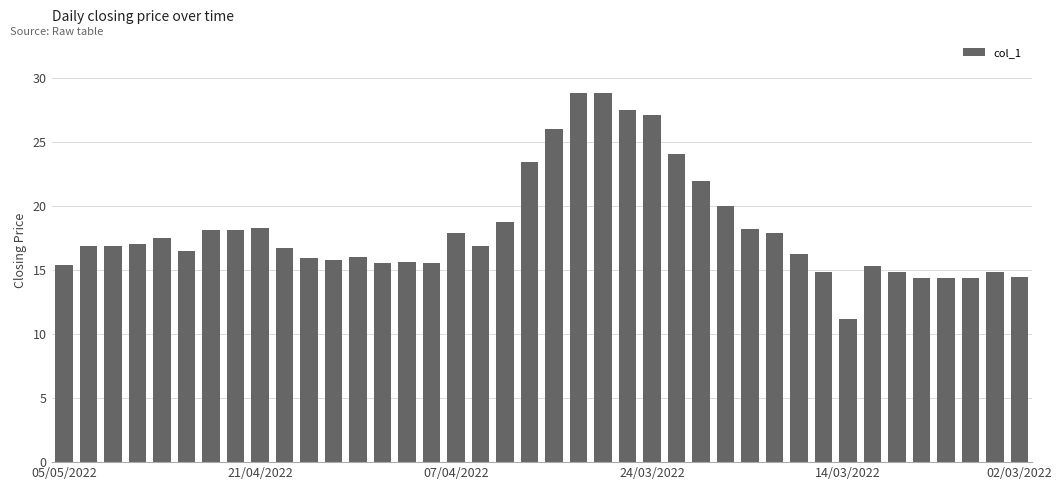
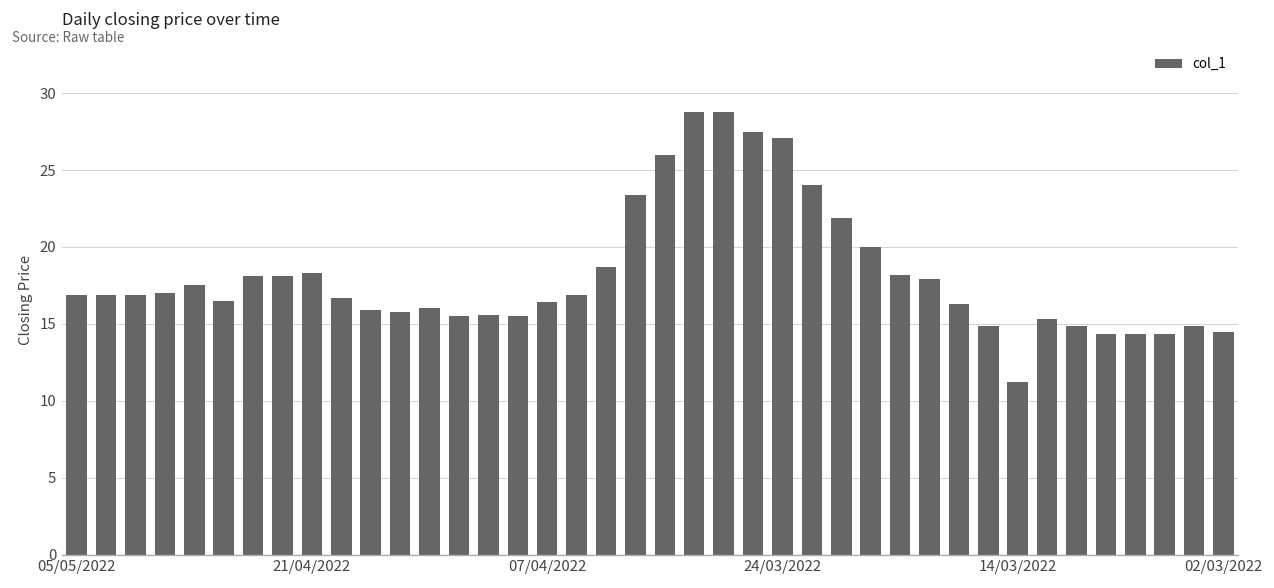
  {
-   "05/05/2022": 15.4,
+   "05/05/2022": 16.9,
    "21/04/2022": 18.3,
-   "07/04/2022": 17.9,
+   "07/04/2022": 16.4,
    "24/03/2022": 27.1,
    "14/03/2022": 11.2,
    "02/03/2022": 14.4
  }
